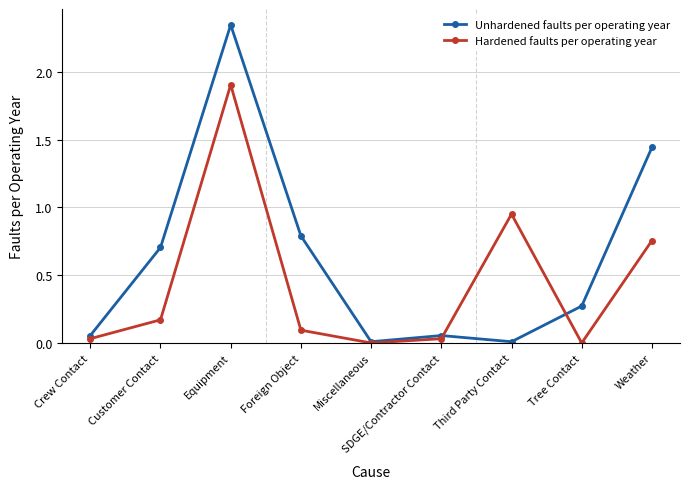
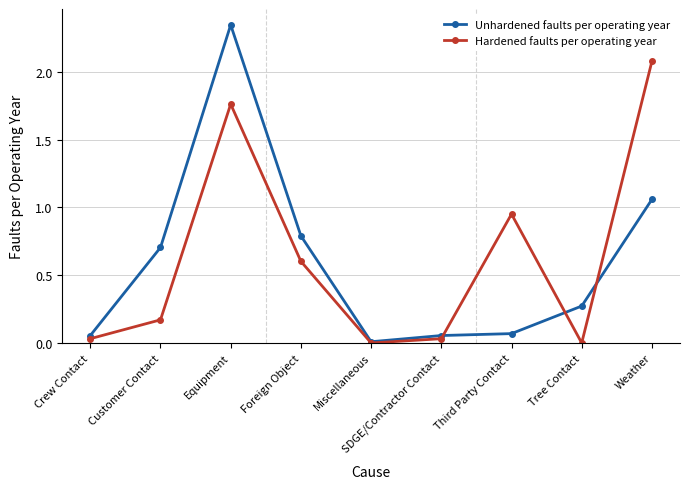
  {
    "Unhardened faults per operating year": {
      "Crew Contact": 0.05,
      "Customer Contact": 0.70,
      "Equipment": 2.35,
      "Foreign Object": 0.79,
      "SDGE/Contractor Contact": 0.05,
-     "Third Party Contact": 0.01,
+     "Third Party Contact": 0.07,
      "Tree Contact": 0.27,
-     "Weather": 1.44
+     "Weather": 1.06
    },
    "Hardened faults per operating year": {
      "Crew Contact": 0.03,
      "Customer Contact": 0.17,
-     "Equipment": 1.90,
-     "Foreign Object": 0.09,
+     "Equipment": 1.76,
+     "Foreign Object": 0.60,
      "SDGE/Contractor Contact": 0.03,
      "Third Party Contact": 0.95,
      "Tree Contact": 0.00,
-     "Weather": 0.76
+     "Weather": 2.08
    }
  }
